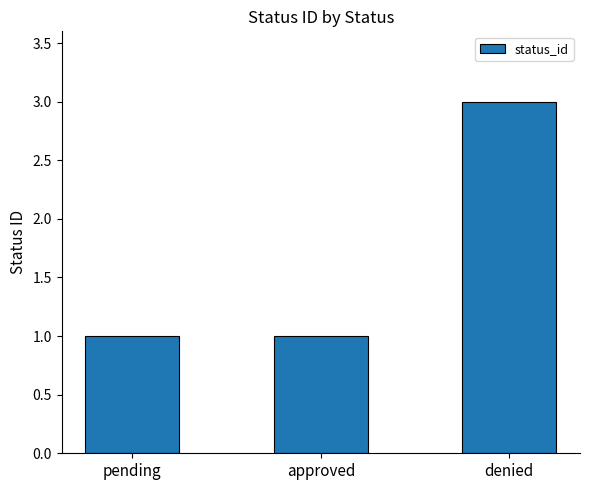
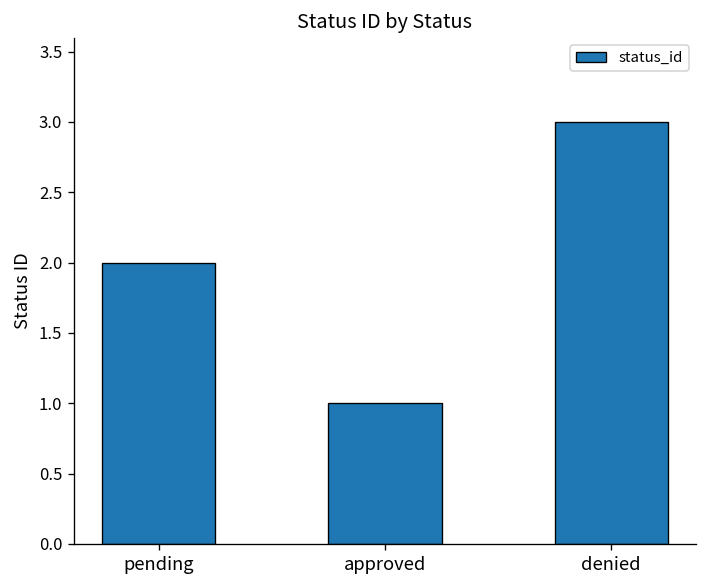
  {
-   "pending": 1,
+   "pending": 2,
    "approved": 1,
    "denied": 3
  }
